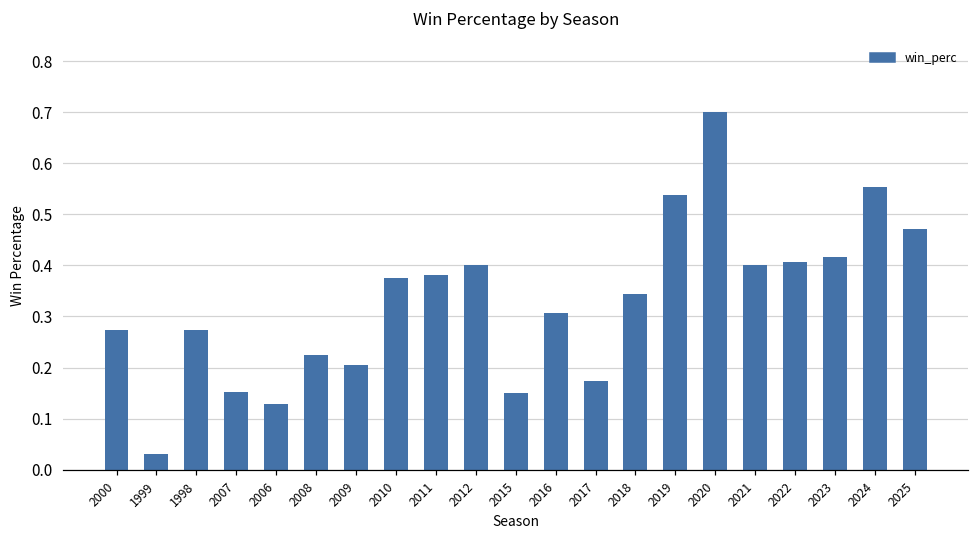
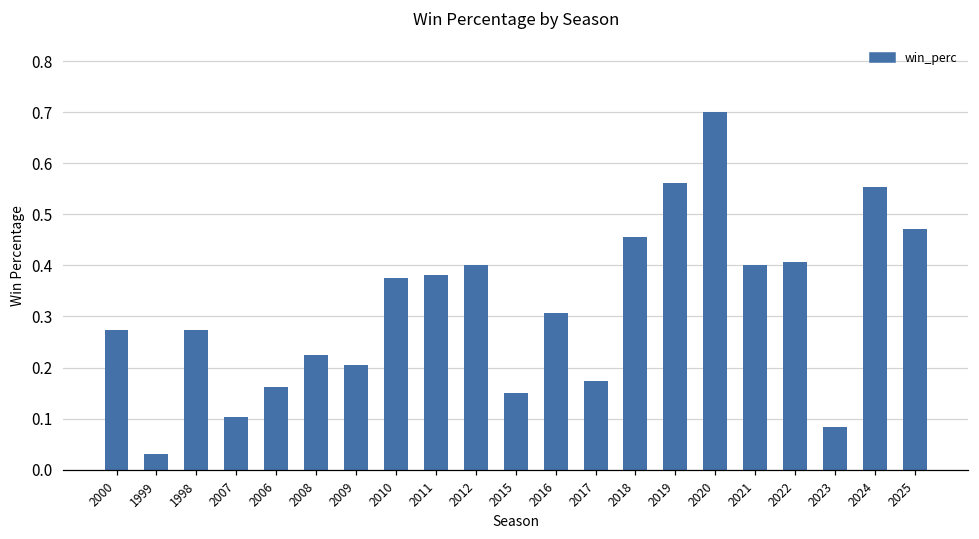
  {
    "2000": 0.27,
    "1999": 0.03,
    "1998": 0.27,
-   "2007": 0.15,
-   "2006": 0.13,
+   "2007": 0.10,
+   "2006": 0.16,
    "2008": 0.23,
    "2009": 0.21,
    "2010": 0.38,
    "2011": 0.38,
    "2012": 0.40,
    "2015": 0.15,
    "2016": 0.31,
    "2017": 0.17,
-   "2018": 0.34,
-   "2019": 0.54,
+   "2018": 0.46,
+   "2019": 0.56,
    "2020": 0.70,
    "2021": 0.40,
    "2022": 0.41,
-   "2023": 0.42,
+   "2023": 0.08,
    "2024": 0.55,
    "2025": 0.47
  }
